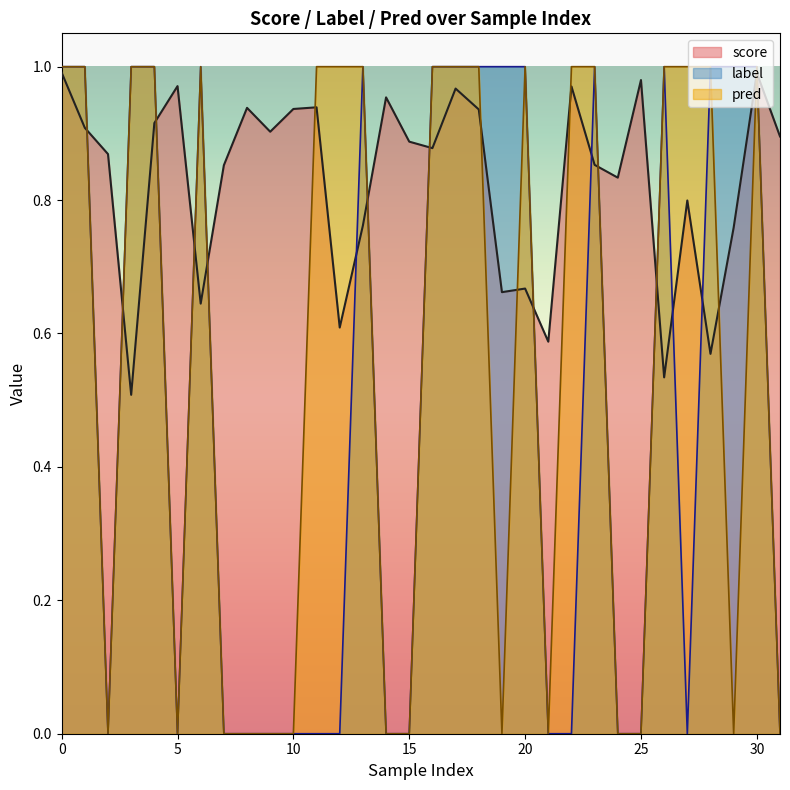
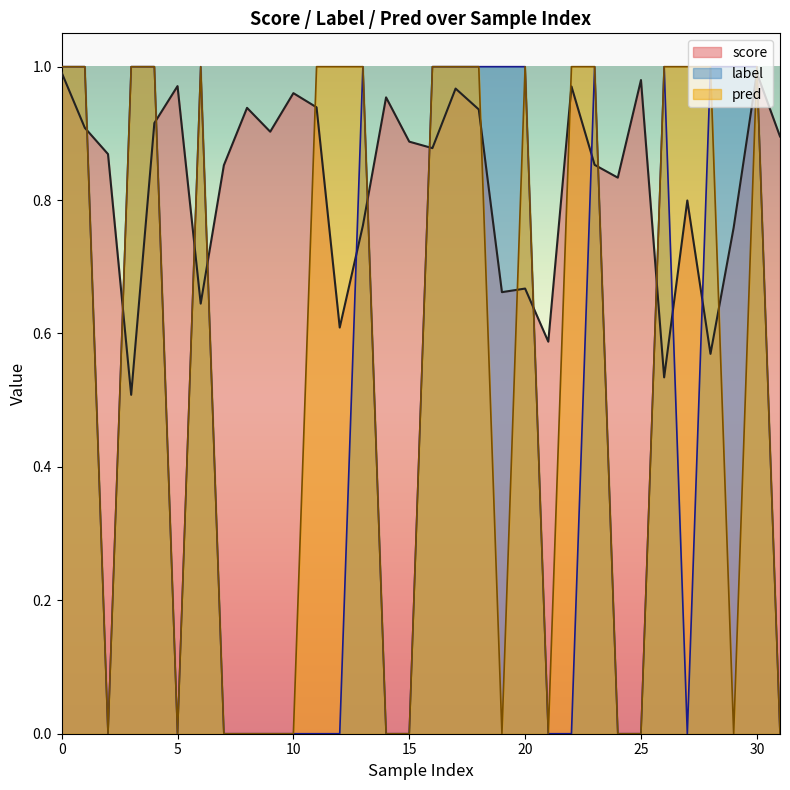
  {
    "score": {
      "0": 0.99,
      "5": 0.97,
-     "10": 0.94,
+     "10": 0.96,
      "15": 0.89,
      "20": 0.67,
      "25": 0.98
    }
  }
